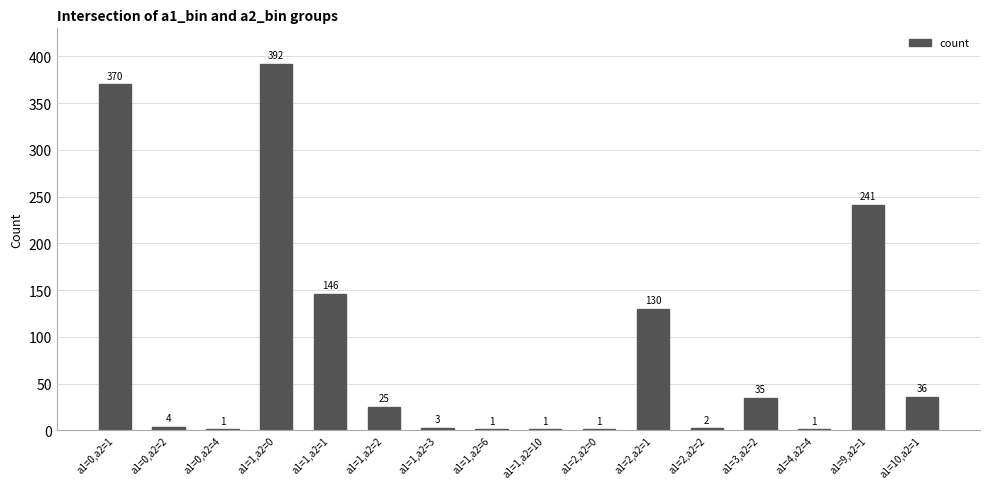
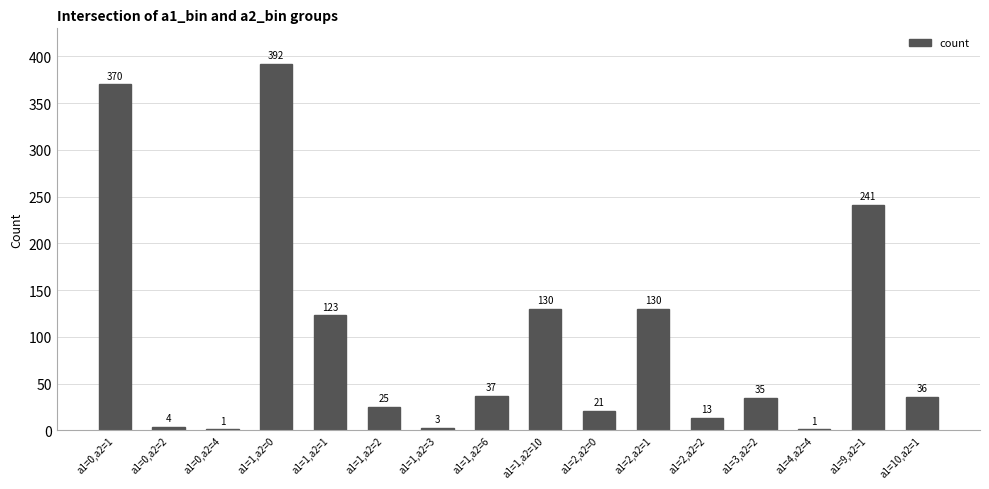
  {
    "a1=0,a2=1": 370,
    "a1=0,a2=2": 4,
    "a1=0,a2=4": 1,
    "a1=1,a2=0": 392,
-   "a1=1,a2=1": 146,
+   "a1=1,a2=1": 123,
    "a1=1,a2=2": 25,
    "a1=1,a2=3": 3,
-   "a1=1,a2=6": 1,
-   "a1=1,a2=10": 1,
-   "a1=2,a2=0": 1,
+   "a1=1,a2=6": 37,
+   "a1=1,a2=10": 130,
+   "a1=2,a2=0": 21,
    "a1=2,a2=1": 130,
-   "a1=2,a2=2": 2,
+   "a1=2,a2=2": 13,
    "a1=3,a2=2": 35,
    "a1=4,a2=4": 1,
    "a1=9,a2=1": 241,
    "a1=10,a2=1": 36
  }
